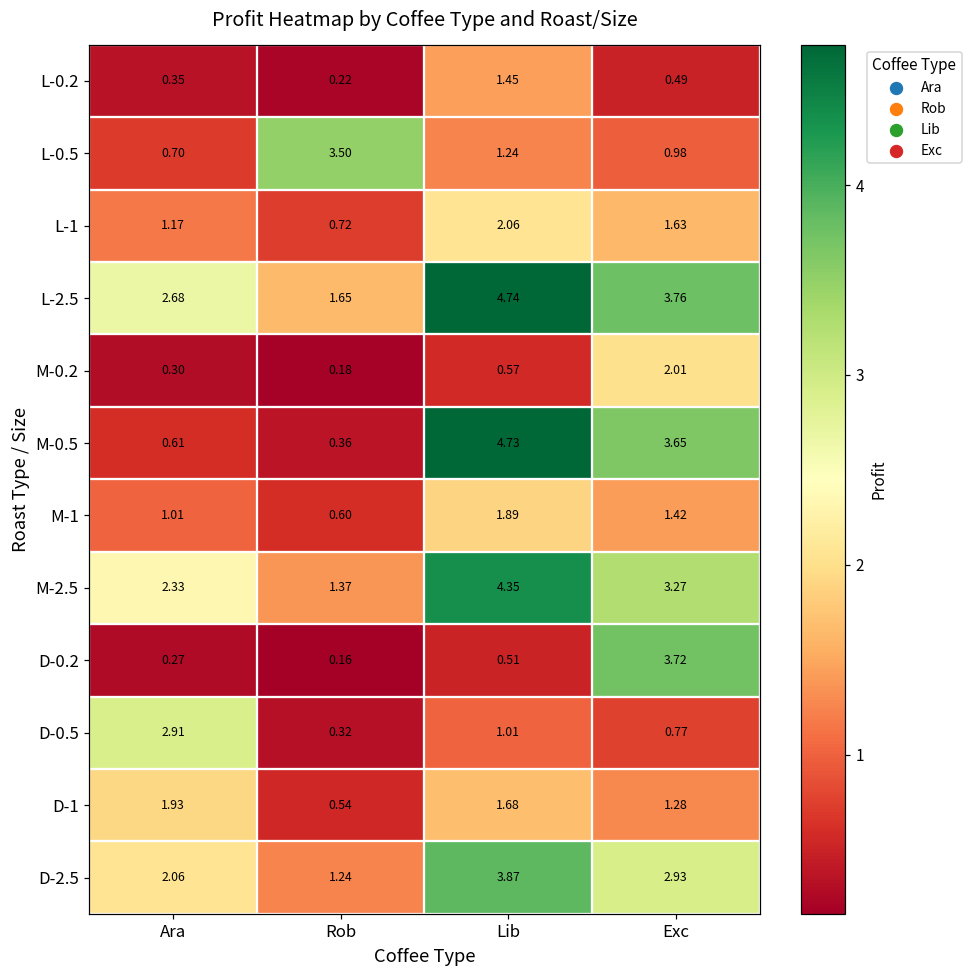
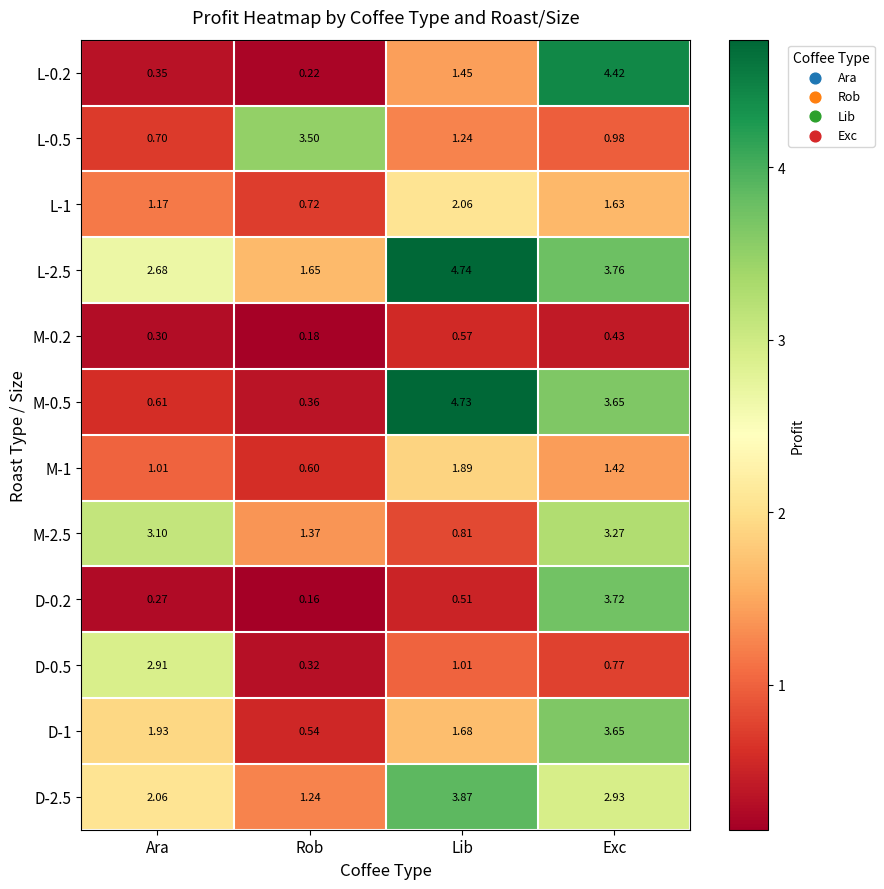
  {
    "L-0.2": {
      "Ara": 0.35,
      "Rob": 0.22,
      "Lib": 1.45,
-     "Exc": 0.49
+     "Exc": 4.42
    },
    "L-0.5": {
      "Ara": 0.70,
      "Rob": 3.50,
      "Lib": 1.24,
      "Exc": 0.98
    },
    "L-1": {
      "Ara": 1.17,
      "Rob": 0.72,
      "Lib": 2.06,
      "Exc": 1.63
    },
    "L-2.5": {
      "Ara": 2.68,
      "Rob": 1.65,
      "Lib": 4.74,
      "Exc": 3.76
    },
    "M-0.2": {
      "Ara": 0.30,
      "Rob": 0.18,
      "Lib": 0.57,
-     "Exc": 2.01
+     "Exc": 0.43
    },
    "M-0.5": {
      "Ara": 0.61,
      "Rob": 0.36,
      "Lib": 4.73,
      "Exc": 3.65
    },
    "M-1": {
      "Ara": 1.01,
      "Rob": 0.60,
      "Lib": 1.89,
      "Exc": 1.42
    },
    "M-2.5": {
-     "Ara": 2.33,
+     "Ara": 3.10,
      "Rob": 1.37,
-     "Lib": 4.35,
+     "Lib": 0.81,
      "Exc": 3.27
    },
    "D-0.2": {
      "Ara": 0.27,
      "Rob": 0.16,
      "Lib": 0.51,
      "Exc": 3.72
    },
    "D-0.5": {
      "Ara": 2.91,
      "Rob": 0.32,
      "Lib": 1.01,
      "Exc": 0.77
    },
    "D-1": {
      "Ara": 1.93,
      "Rob": 0.54,
      "Lib": 1.68,
-     "Exc": 1.28
+     "Exc": 3.65
    },
    "D-2.5": {
      "Ara": 2.06,
      "Rob": 1.24,
      "Lib": 3.87,
      "Exc": 2.93
    }
  }
